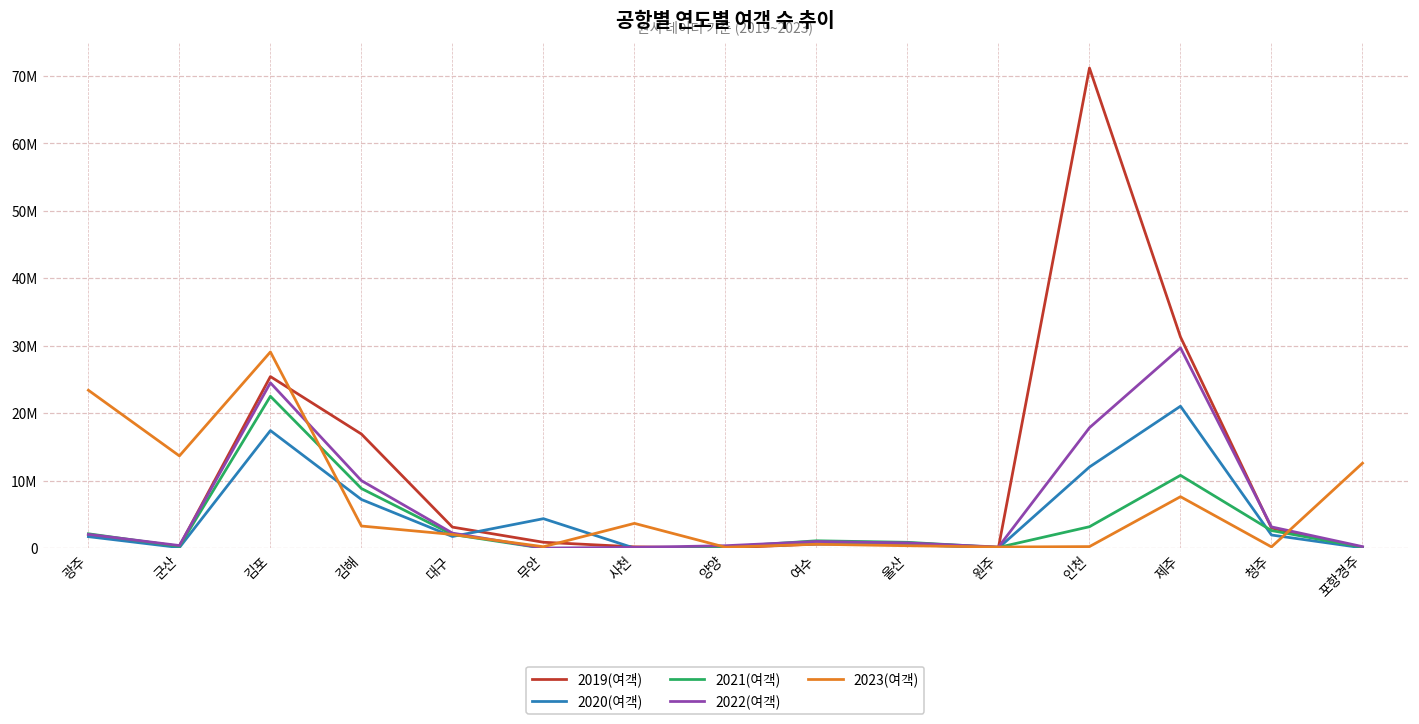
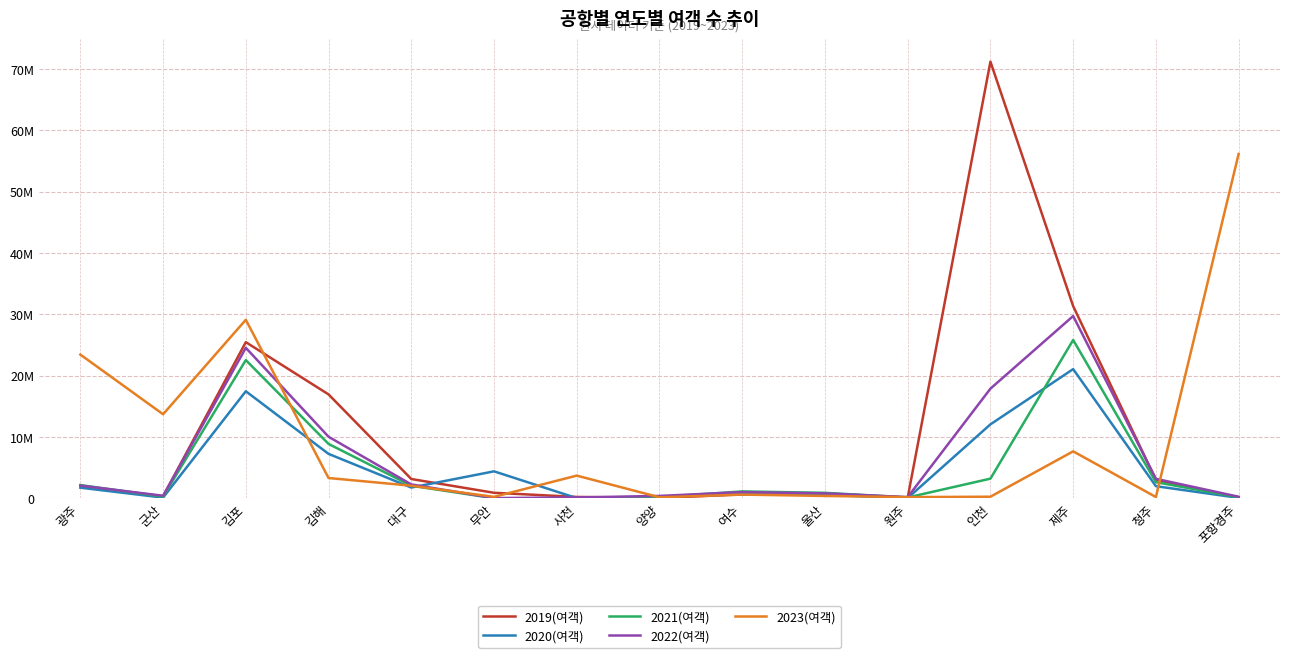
  {
    "2019(여객)": {
      "김포": 25000000,
      "김해": 17000000,
      "대구": 3000000,
      "무안": 1000000,
      "인천": 71000000,
      "제주": 31000000
    },
    "2020(여객)": {
      "김포": 17000000,
      "김해": 7000000,
      "무안": 4000000,
      "인천": 12000000,
      "제주": 21000000,
      "청주": 2000000
    },
    "2021(여객)": {
      "김포": 23000000,
      "김해": 9000000,
      "인천": 3000000,
-     "제주": 11000000
+     "제주": 26000000
    },
    "2022(여객)": {
      "김포": 25000000,
      "김해": 10000000,
      "인천": 18000000,
      "제주": 30000000
    },
    "2023(여객)": {
      "광주": 23000000,
      "군산": 14000000,
      "김포": 29000000,
      "김해": 3000000,
      "사천": 4000000,
      "인천": 0,
      "제주": 8000000,
      "청주": 0,
-     "포항경주": 13000000
+     "포항경주": 56000000
    }
  }
